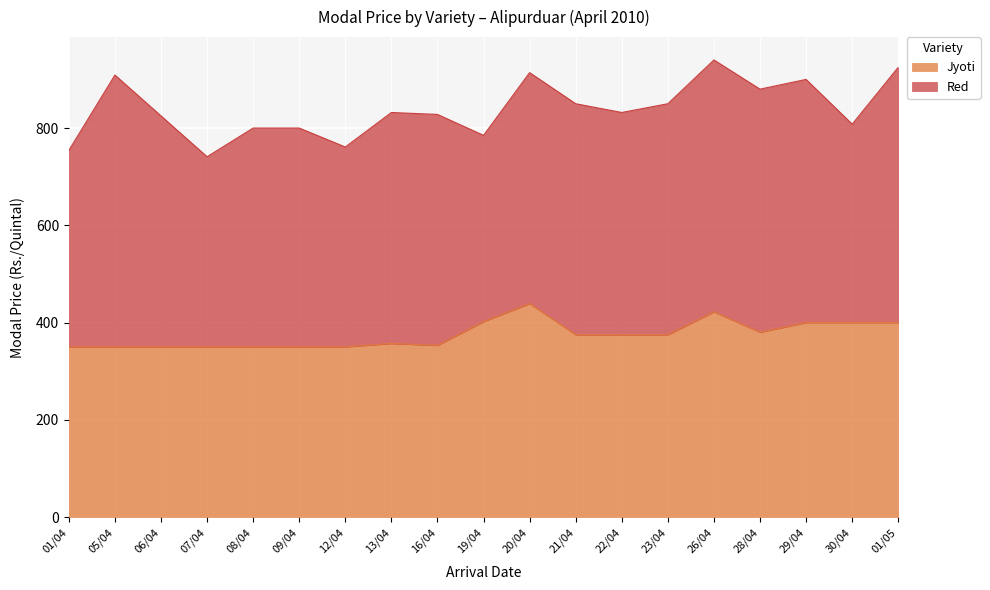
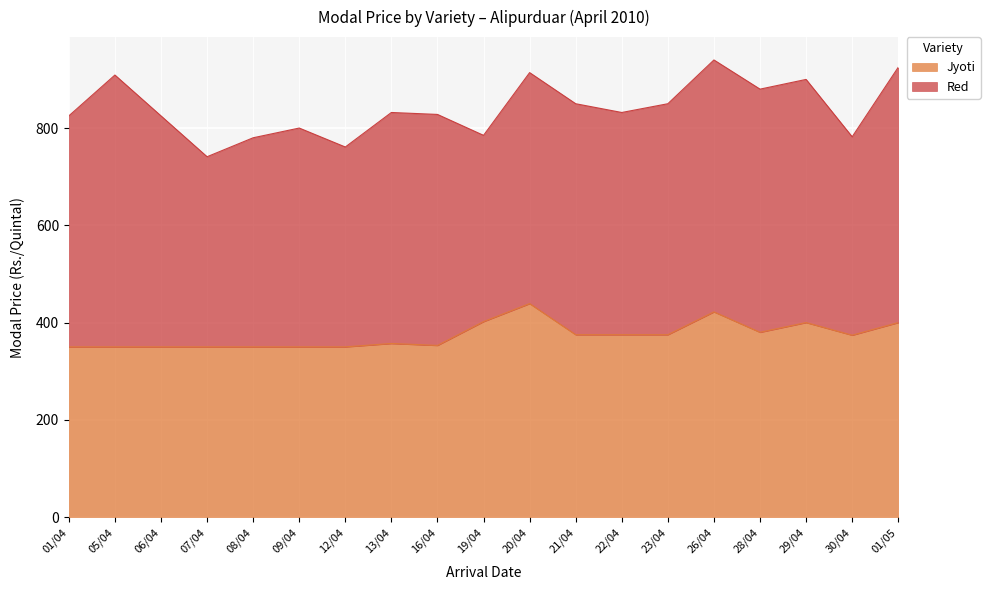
  {
    "Jyoti": {
      "01/04": 350,
      "05/04": 350,
      "06/04": 350,
      "07/04": 350,
      "08/04": 350,
      "09/04": 350,
      "12/04": 350,
      "13/04": 360,
      "16/04": 350,
      "19/04": 400,
      "20/04": 440,
      "21/04": 380,
      "22/04": 380,
      "23/04": 380,
      "26/04": 420,
      "28/04": 380,
      "29/04": 400,
-     "30/04": 400,
+     "30/04": 370,
      "01/05": 400
    },
    "Red": {
-     "01/04": 400,
+     "01/04": 480,
      "05/04": 560,
      "06/04": 480,
      "07/04": 390,
-     "08/04": 450,
+     "08/04": 430,
      "09/04": 450,
      "12/04": 410,
      "13/04": 480,
      "16/04": 480,
      "19/04": 380,
      "20/04": 480,
      "21/04": 480,
      "22/04": 460,
      "23/04": 480,
      "26/04": 520,
      "28/04": 500,
      "29/04": 500,
      "30/04": 410,
      "01/05": 530
    }
  }
